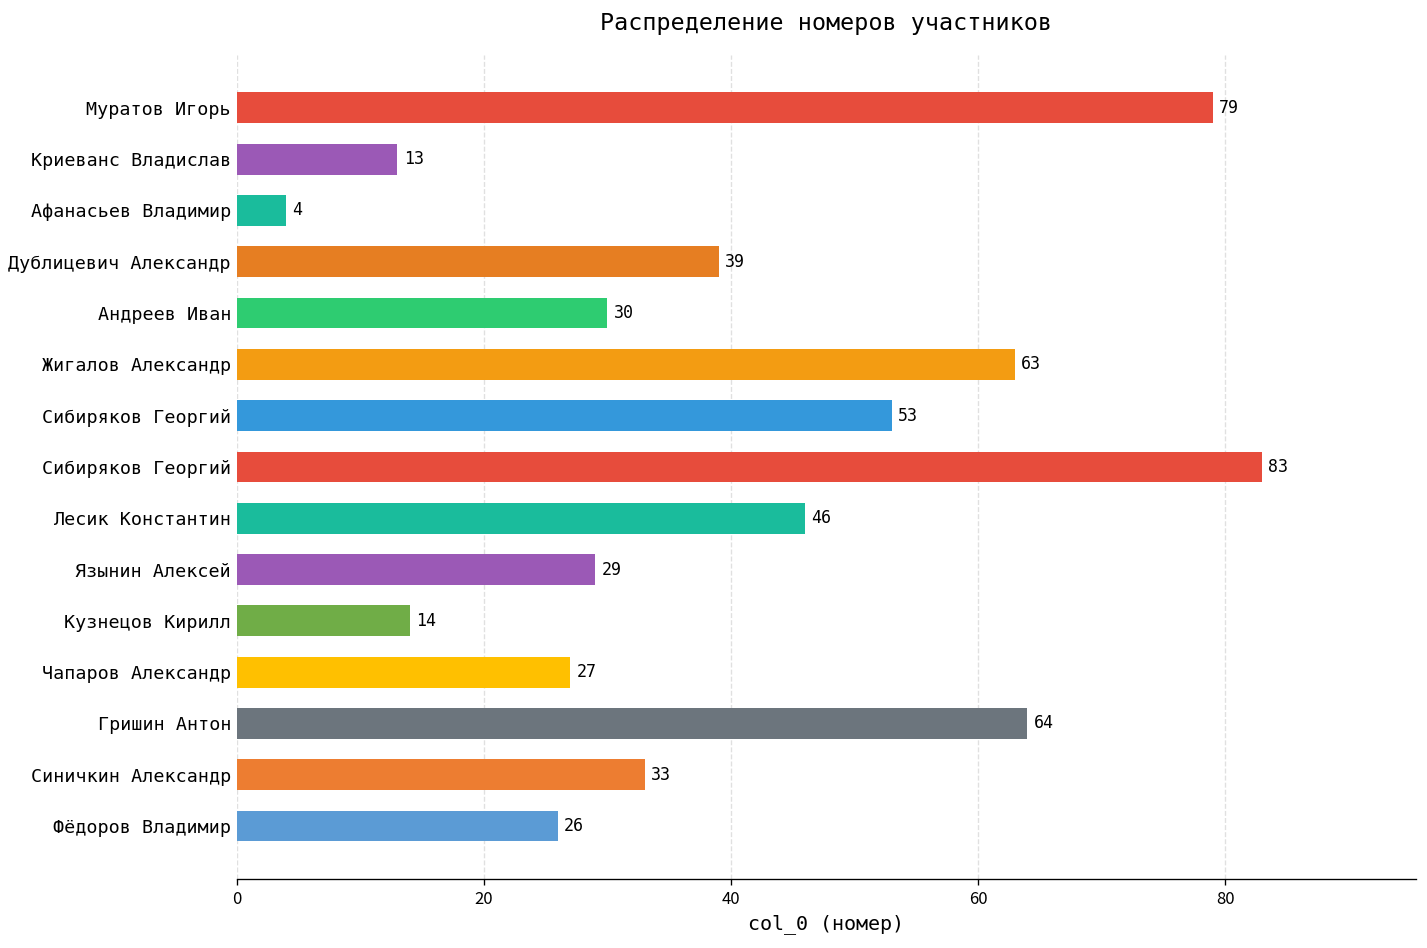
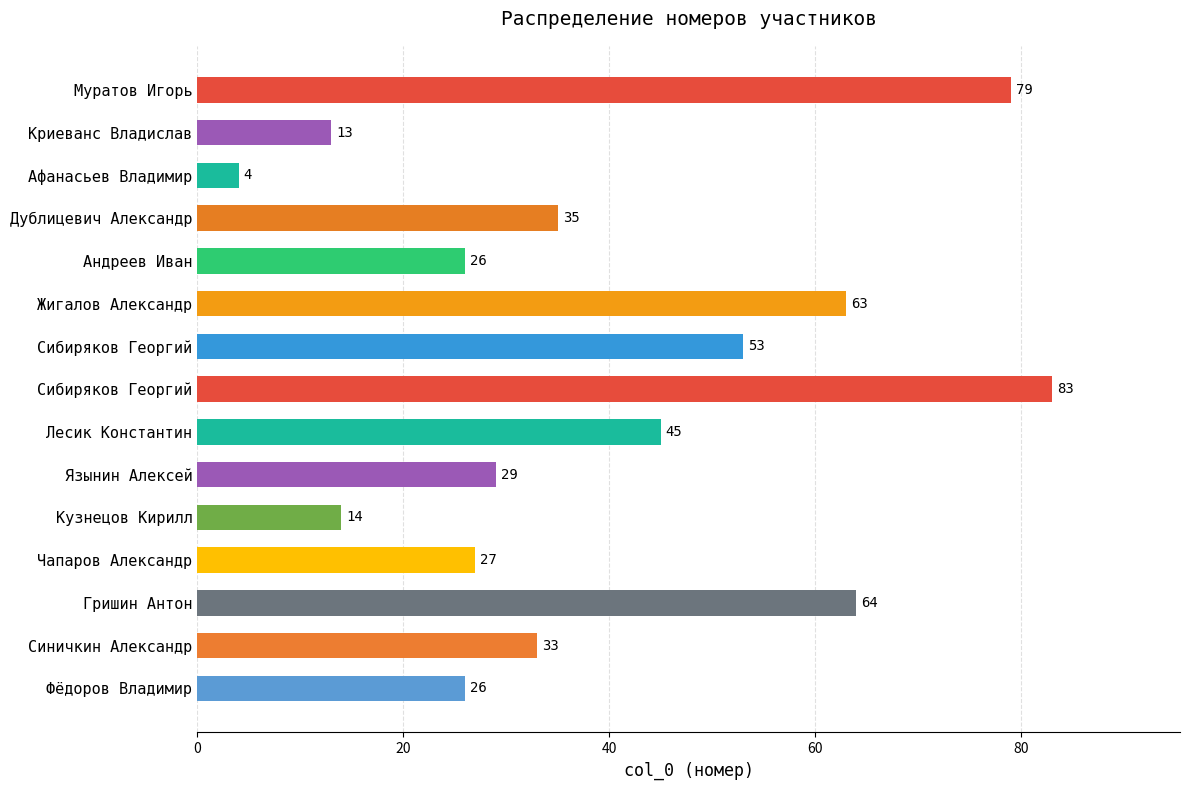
  {
    "Муратов Игорь": 79,
    "Криеванс Владислав": 13,
    "Афанасьев Владимир": 4,
-   "Дублицевич Александр": 39,
-   "Андреев Иван": 30,
+   "Дублицевич Александр": 35,
+   "Андреев Иван": 26,
    "Жигалов Александр": 63,
-   "Лесик Константин": 46,
+   "Лесик Константин": 45,
    "Язынин Алексей": 29,
    "Кузнецов Кирилл": 14,
    "Чапаров Александр": 27,
    "Гришин Антон": 64,
    "Синичкин Александр": 33,
    "Фёдоров Владимир": 26
  }
